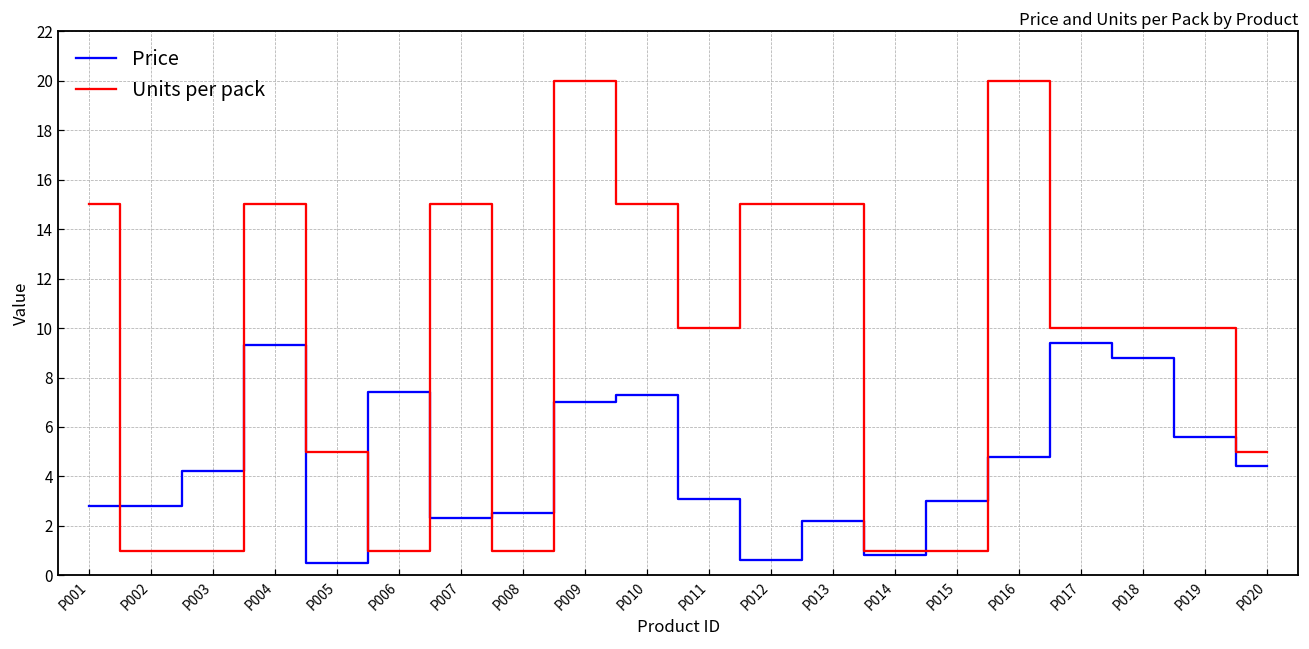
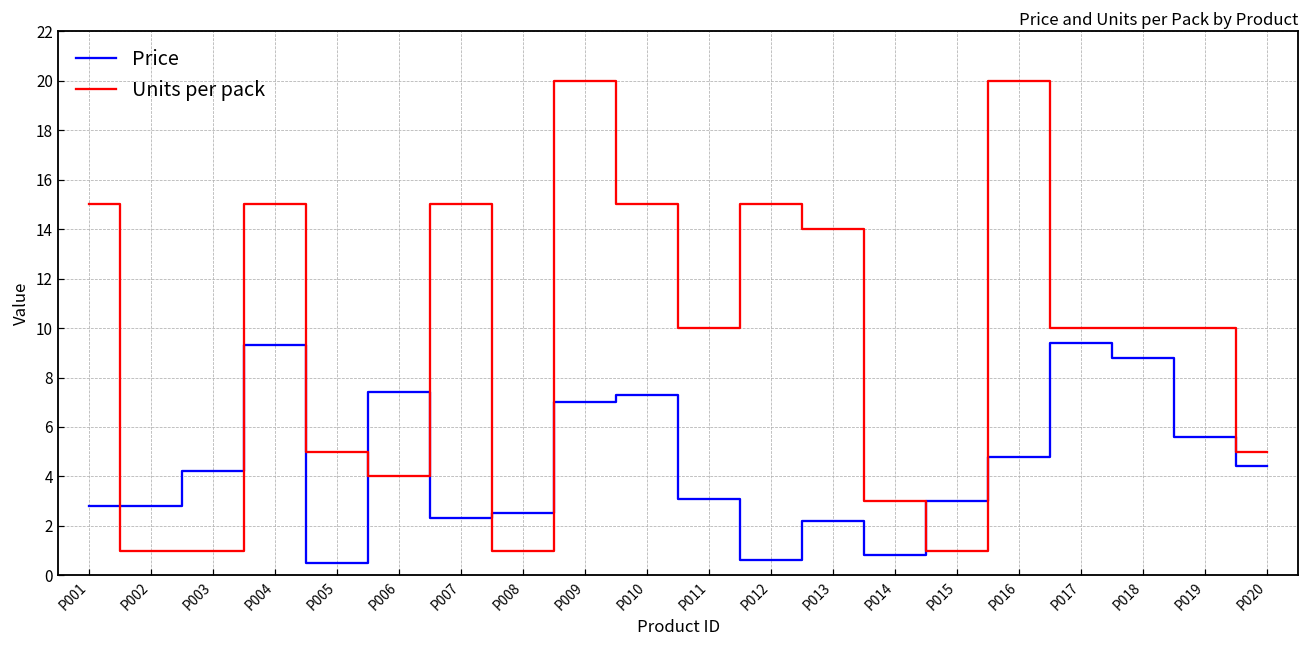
  {
    "Price": {
      "P001": 2.8,
      "P002": 2.8,
      "P003": 4.2,
      "P004": 9.3,
      "P005": 0.5,
      "P006": 7.4,
      "P007": 2.3,
      "P008": 2.5,
      "P009": 7,
      "P010": 7.3,
      "P011": 3,
      "P012": 0.6,
      "P013": 2.2,
      "P014": 0.8,
      "P015": 3,
      "P016": 4.8,
      "P017": 9.4,
      "P018": 8.8,
      "P019": 5.6,
      "P020": 4.4
    },
    "Units per pack": {
      "P001": 15,
      "P002": 1,
      "P003": 1,
      "P004": 15,
      "P005": 5,
-     "P006": 1,
+     "P006": 4,
      "P007": 15,
      "P008": 1,
      "P009": 20,
      "P010": 15,
      "P011": 10,
      "P012": 15,
-     "P013": 15,
-     "P014": 1,
+     "P013": 14,
+     "P014": 3,
      "P015": 1,
      "P016": 20,
      "P017": 10,
      "P018": 10,
      "P019": 10,
      "P020": 5
    }
  }
